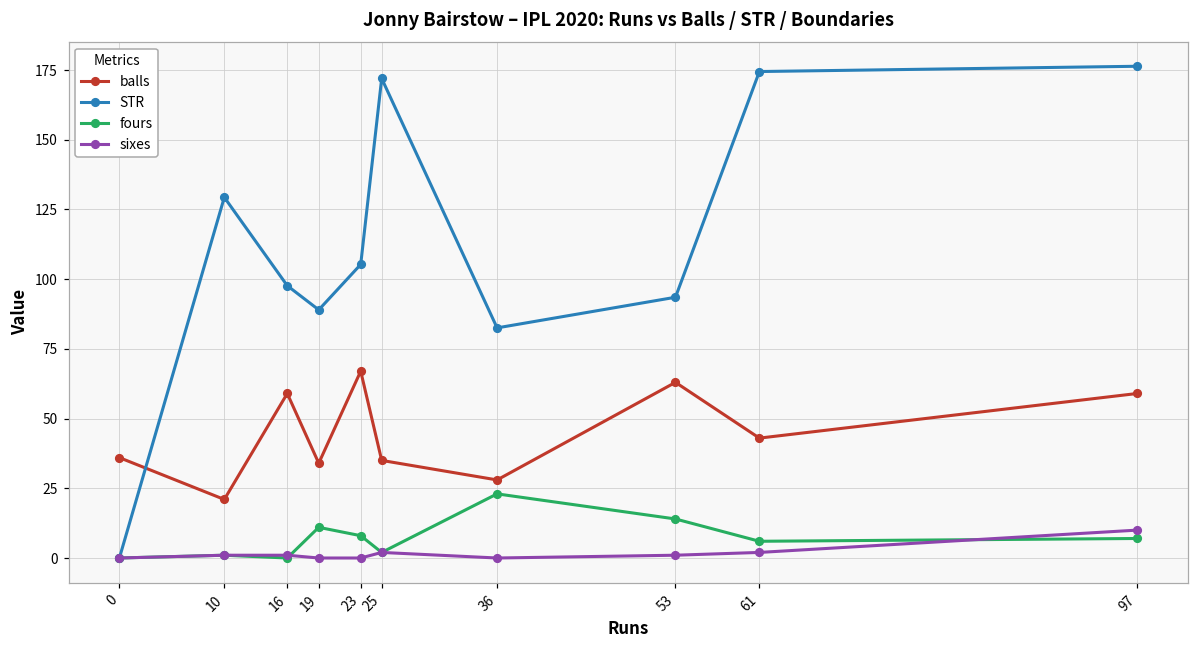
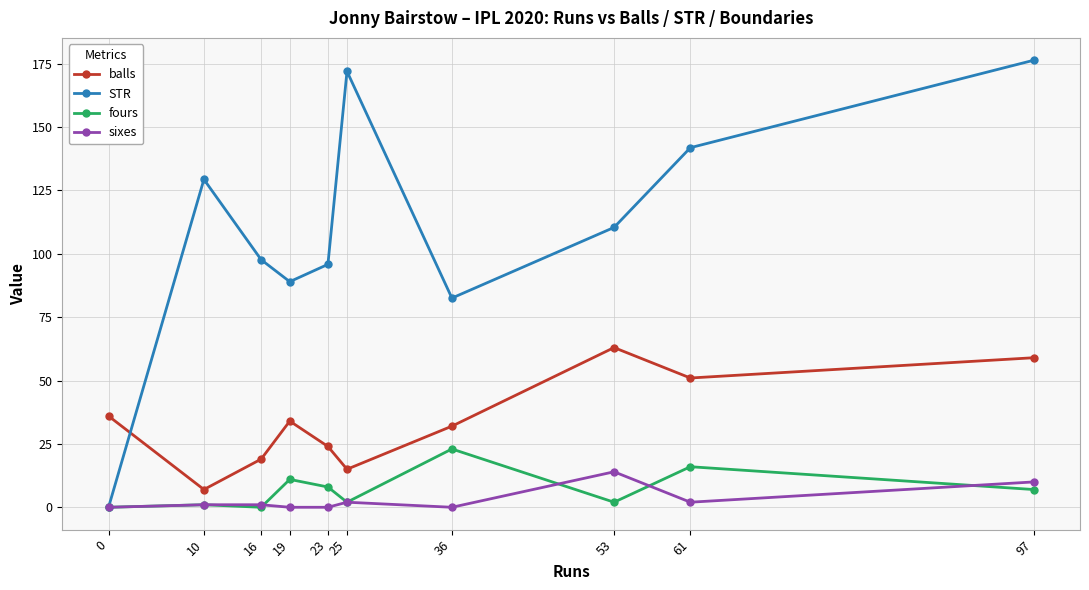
  {
    "balls": {
      "0": 36,
-     "10": 21,
-     "16": 59,
+     "10": 7,
+     "16": 19,
      "19": 34,
-     "23": 67,
-     "25": 35,
-     "36": 28,
+     "23": 24,
+     "25": 15,
+     "36": 32,
      "53": 63,
-     "61": 43,
+     "61": 51,
      "97": 59
    },
    "STR": {
      "10": 129,
      "16": 98,
      "19": 89,
-     "23": 105,
+     "23": 96,
      "25": 172,
      "36": 83,
-     "53": 94,
-     "61": 174,
+     "53": 110,
+     "61": 142,
      "97": 176
    },
    "fours": {
      "16": 0,
      "19": 11,
      "23": 8,
      "36": 23,
-     "53": 14,
-     "61": 6,
+     "53": 2,
+     "61": 16,
      "97": 7
    },
    "sixes": {
      "16": 1,
      "19": 0,
      "23": 0,
      "36": 0,
-     "53": 1,
+     "53": 14,
      "61": 2,
      "97": 10
    }
  }
